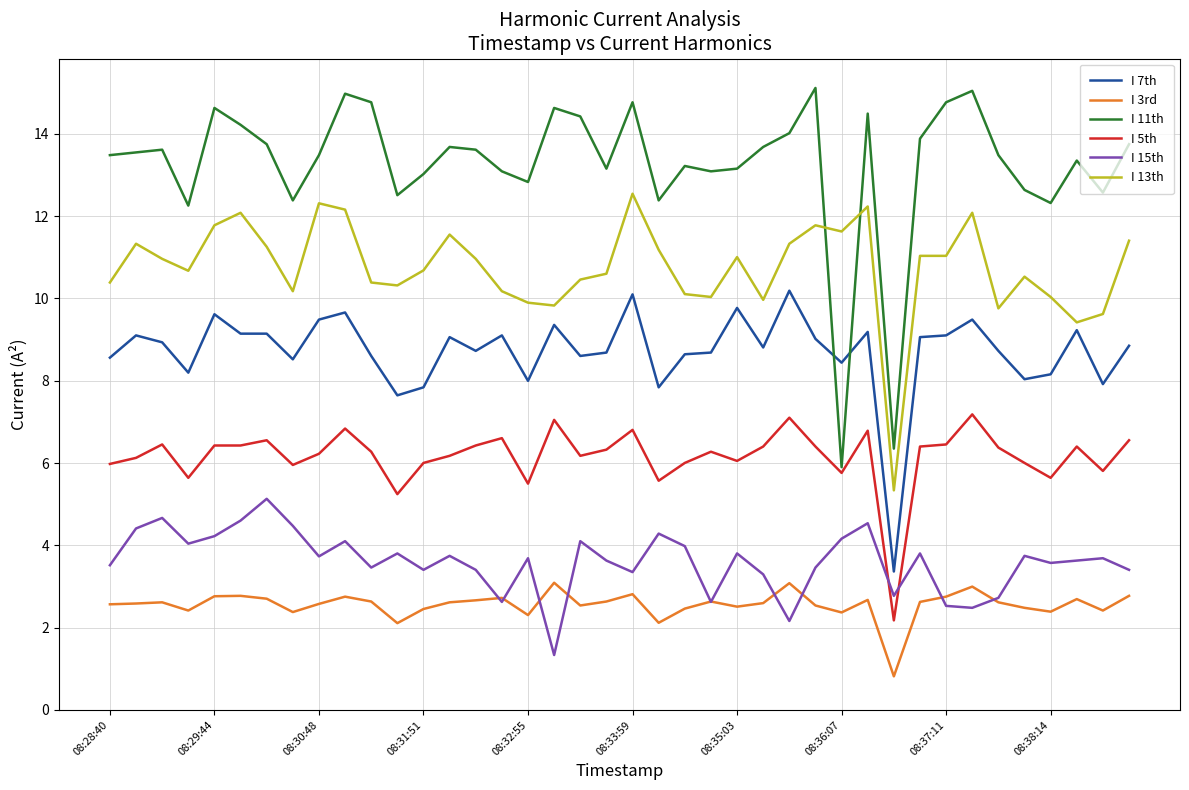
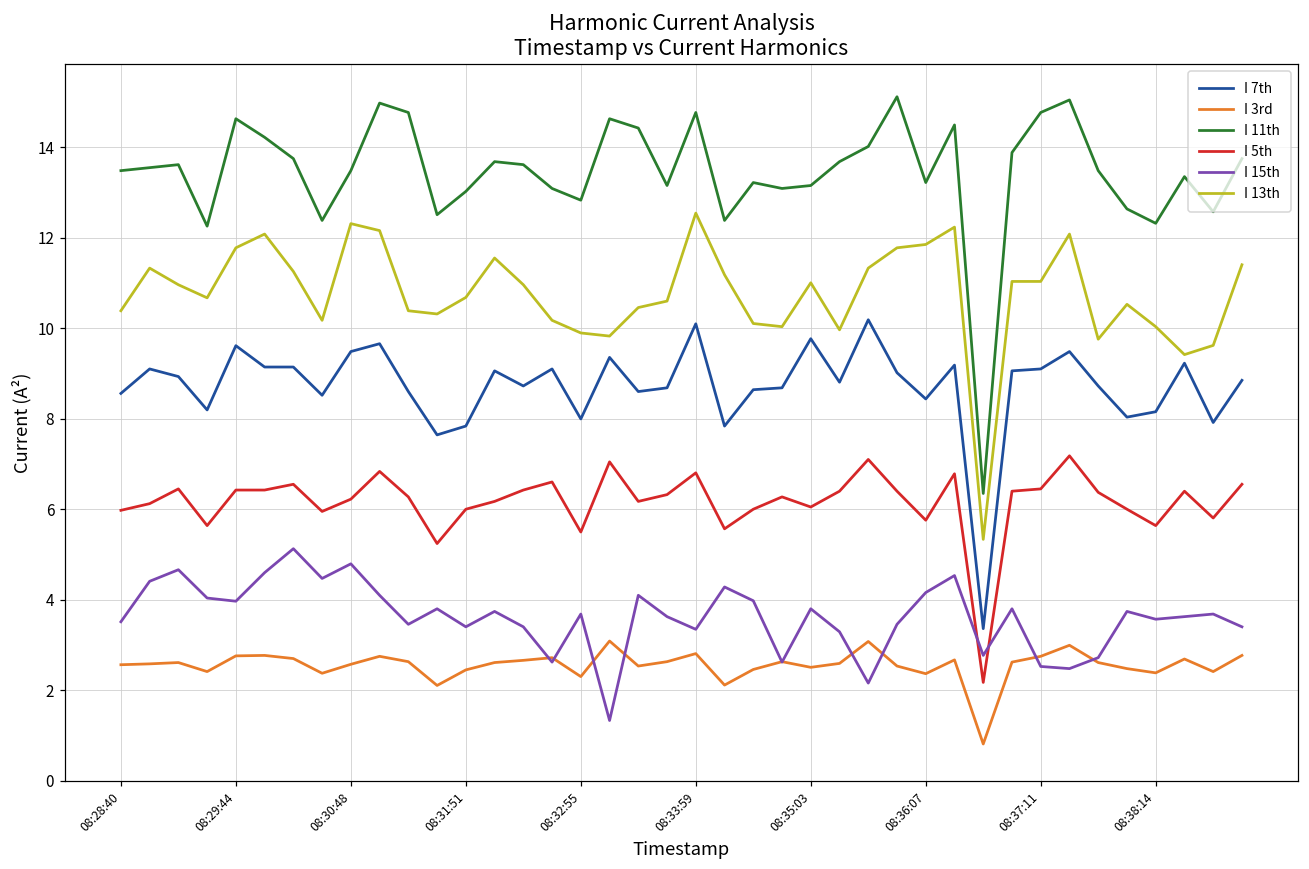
  {
    "I 7th": {
      "08:28:40": 8.6,
      "08:29:44": 9.6,
      "08:30:48": 9.5,
      "08:31:51": 7.8,
      "08:32:55": 8.0,
      "08:33:59": 10.1,
      "08:35:03": 9.8,
      "08:36:07": 8.4,
      "08:37:11": 9.1,
      "08:38:14": 8.2
    },
    "I 3rd": {
      "08:28:40": 2.6,
      "08:29:44": 2.8,
      "08:30:48": 2.6,
      "08:31:51": 2.5,
      "08:32:55": 2.3,
      "08:33:59": 2.8,
      "08:35:03": 2.5,
      "08:36:07": 2.4,
      "08:37:11": 2.8,
      "08:38:14": 2.4
    },
    "I 11th": {
      "08:28:40": 13.5,
      "08:29:44": 14.6,
      "08:30:48": 13.5,
      "08:31:51": 13.0,
      "08:32:55": 12.8,
      "08:33:59": 14.8,
      "08:35:03": 13.2,
-     "08:36:07": 5.9,
+     "08:36:07": 13.2,
      "08:37:11": 14.8,
      "08:38:14": 12.3
    },
    "I 5th": {
      "08:28:40": 6.0,
      "08:29:44": 6.4,
      "08:30:48": 6.2,
      "08:31:51": 6.0,
      "08:32:55": 5.5,
      "08:33:59": 6.8,
      "08:35:03": 6.1,
      "08:36:07": 5.8,
      "08:37:11": 6.5,
      "08:38:14": 5.6
    },
    "I 15th": {
      "08:28:40": 3.5,
-     "08:29:44": 4.2,
-     "08:30:48": 3.7,
+     "08:29:44": 4.0,
+     "08:30:48": 4.8,
      "08:31:51": 3.4,
      "08:32:55": 3.7,
      "08:33:59": 3.3,
      "08:35:03": 3.8,
      "08:36:07": 4.2,
      "08:37:11": 2.5,
      "08:38:14": 3.6
    },
    "I 13th": {
      "08:28:40": 10.4,
      "08:29:44": 11.8,
      "08:30:48": 12.3,
      "08:31:51": 10.7,
      "08:32:55": 9.9,
      "08:33:59": 12.5,
      "08:35:03": 11.0,
-     "08:36:07": 11.6,
+     "08:36:07": 11.9,
      "08:37:11": 11.0,
      "08:38:14": 10.0
    }
  }
